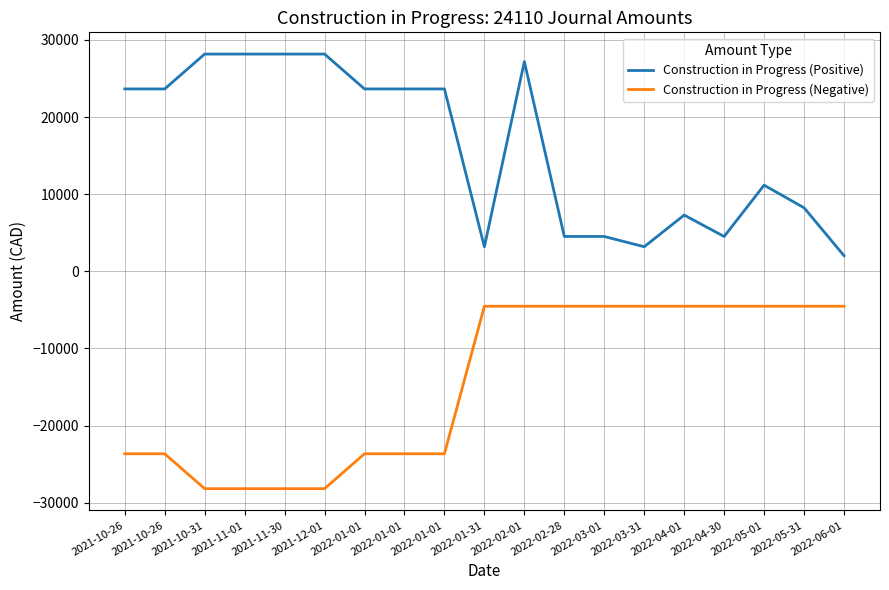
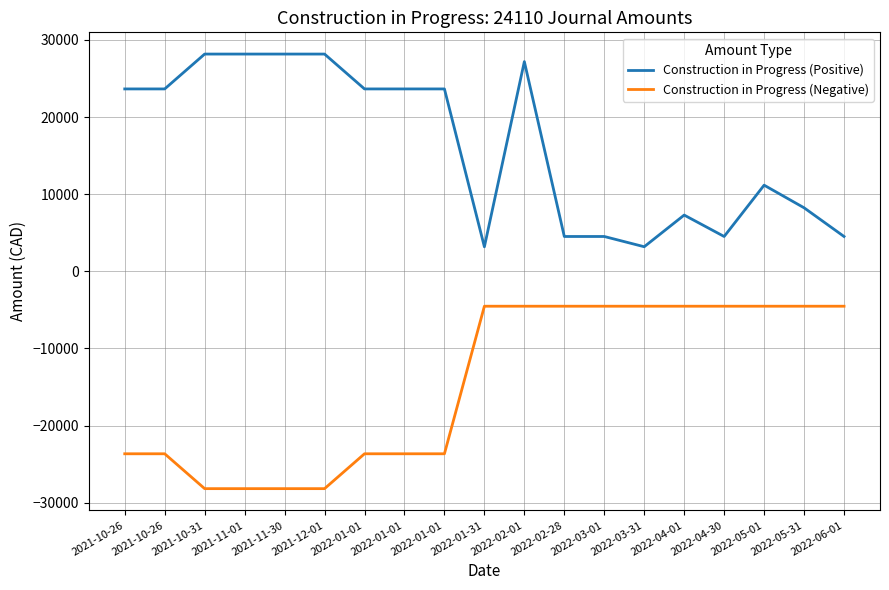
  {
    "Construction in Progress (Positive)": {
      "2021-10-31": 28000,
      "2021-11-01": 28000,
      "2021-11-30": 28000,
      "2021-12-01": 28000,
      "2022-01-31": 3000,
      "2022-02-01": 27000,
      "2022-02-28": 5000,
      "2022-03-01": 5000,
      "2022-03-31": 3000,
      "2022-04-01": 7000,
      "2022-04-30": 5000,
      "2022-05-01": 11000,
      "2022-05-31": 8000,
-     "2022-06-01": 2000
+     "2022-06-01": 5000
    },
    "Construction in Progress (Negative)": {
      "2021-10-31": -28000,
      "2021-11-01": -28000,
      "2021-11-30": -28000,
      "2021-12-01": -28000,
      "2022-01-31": -5000,
      "2022-02-01": -5000,
      "2022-02-28": -5000,
      "2022-03-01": -5000,
      "2022-03-31": -5000,
      "2022-04-01": -5000,
      "2022-04-30": -5000,
      "2022-05-01": -5000,
      "2022-05-31": -5000,
      "2022-06-01": -5000
    }
  }
